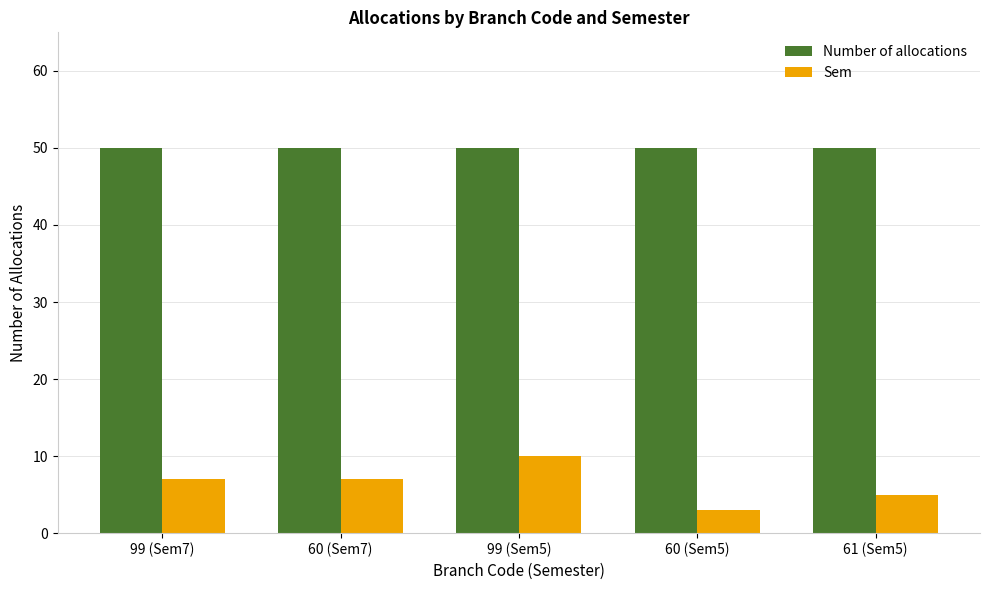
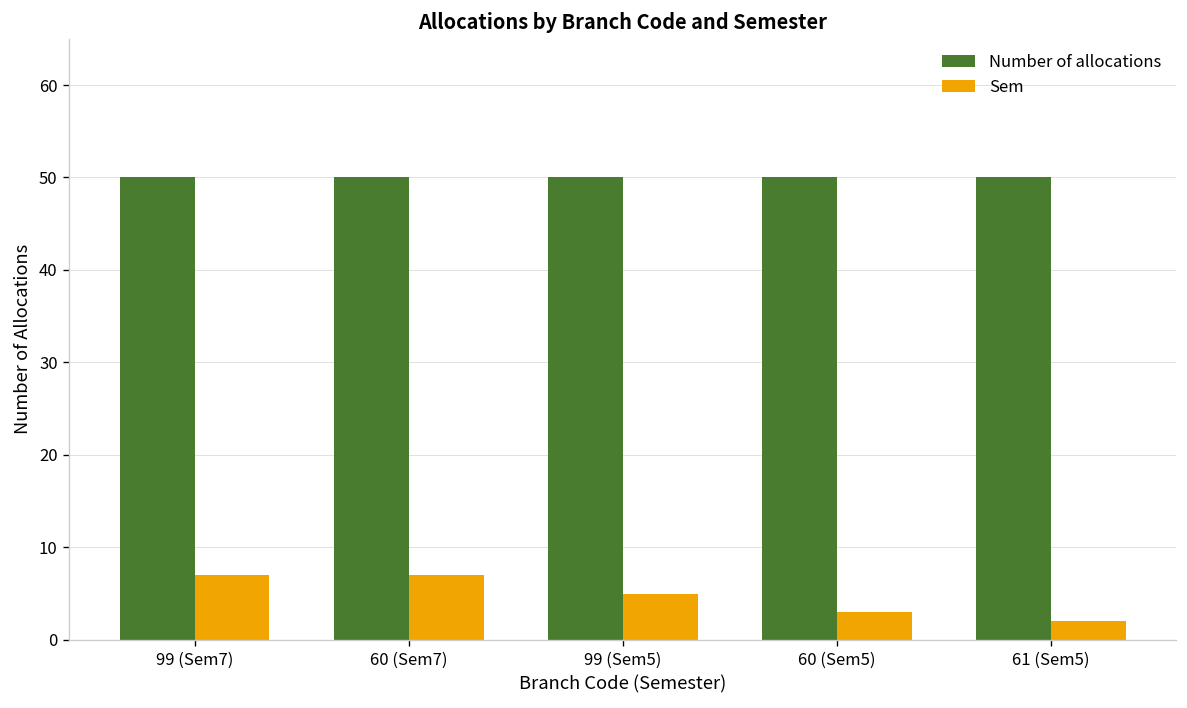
  {
    "Number of allocations": {
      "99 (Sem7)": 50,
      "60 (Sem7)": 50,
      "99 (Sem5)": 50,
      "60 (Sem5)": 50,
      "61 (Sem5)": 50
    },
    "Sem": {
      "99 (Sem7)": 7,
      "60 (Sem7)": 7,
-     "99 (Sem5)": 10,
+     "99 (Sem5)": 5,
      "60 (Sem5)": 3,
-     "61 (Sem5)": 5
+     "61 (Sem5)": 2
    }
  }
